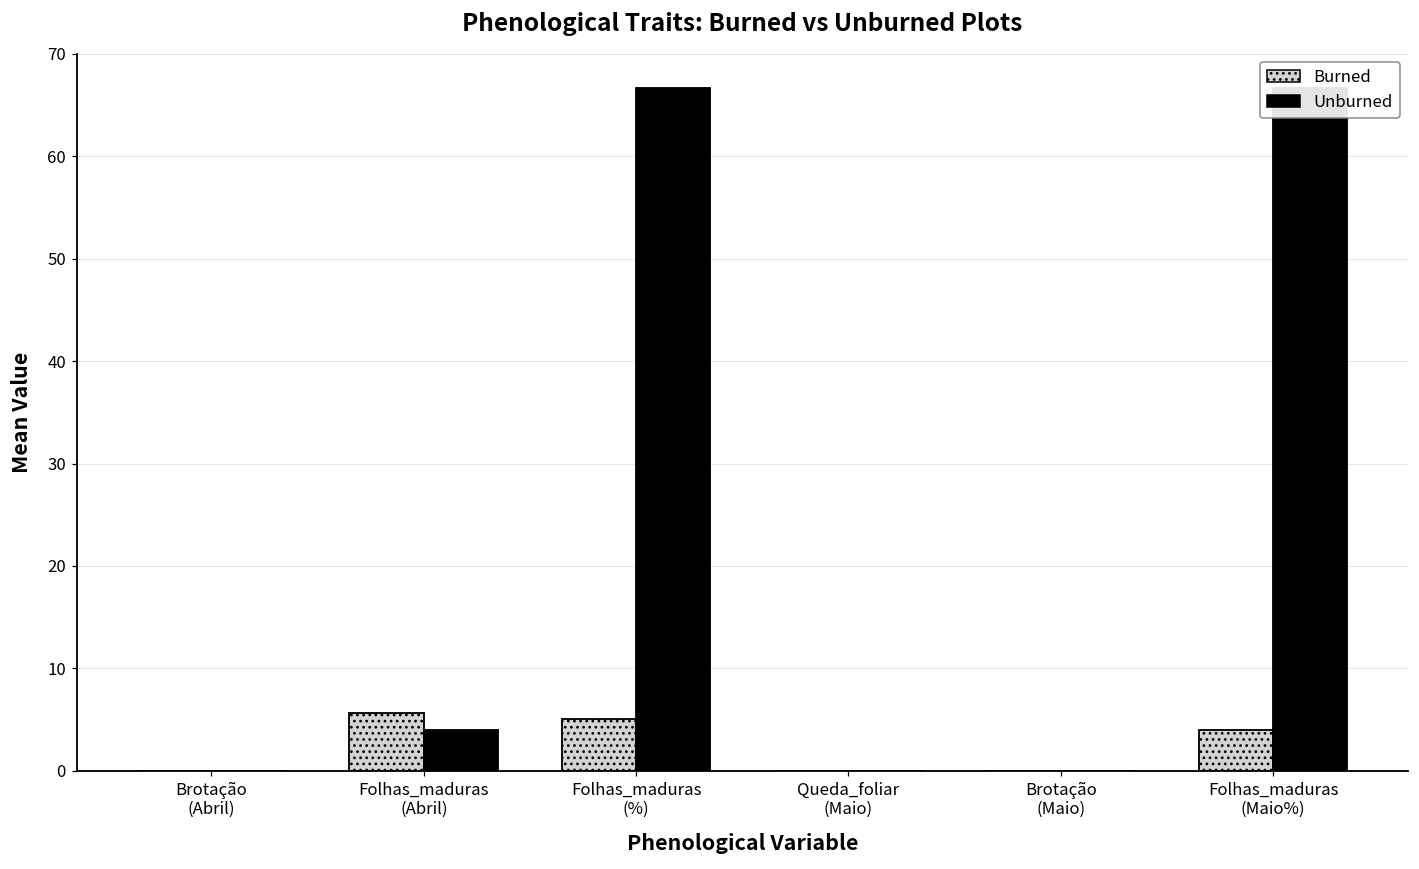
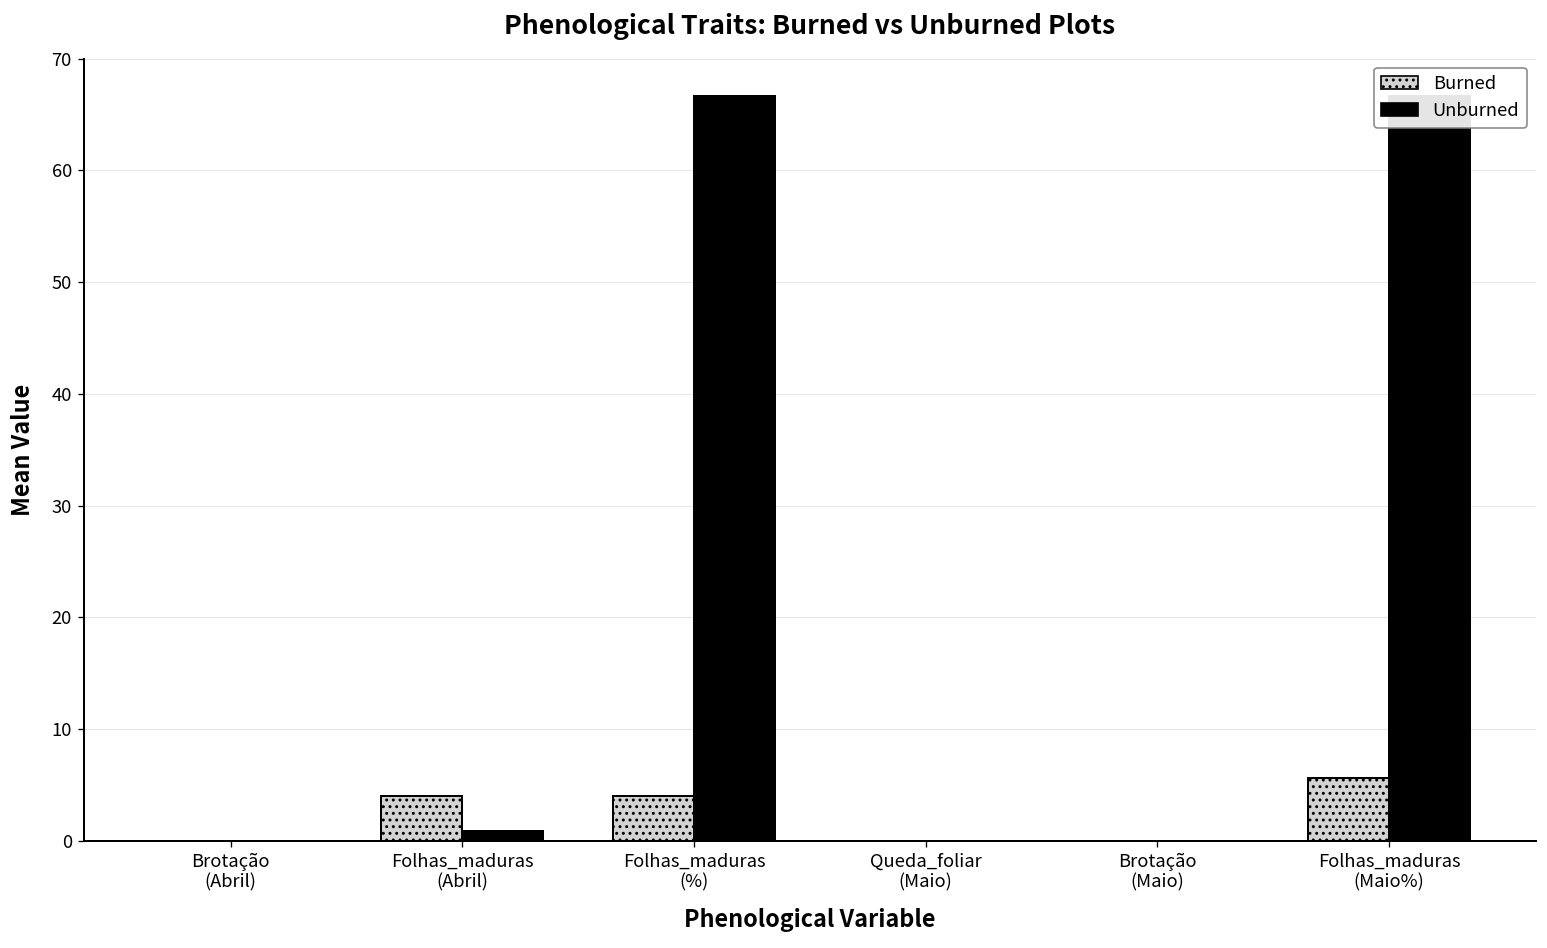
  {
    "Burned": {
      "Brotação (Abril)": 0,
-     "Folhas_maduras (Abril)": 6,
-     "Folhas_maduras (%)": 5,
+     "Folhas_maduras (Abril)": 4,
+     "Folhas_maduras (%)": 4,
      "Queda_foliar (Maio)": 0,
      "Brotação (Maio)": 0,
-     "Folhas_maduras (Maio%)": 4
+     "Folhas_maduras (Maio%)": 6
    },
    "Unburned": {
      "Brotação (Abril)": 0,
-     "Folhas_maduras (Abril)": 4,
+     "Folhas_maduras (Abril)": 1,
      "Folhas_maduras (%)": 67,
      "Queda_foliar (Maio)": 0,
      "Brotação (Maio)": 0
    }
  }
